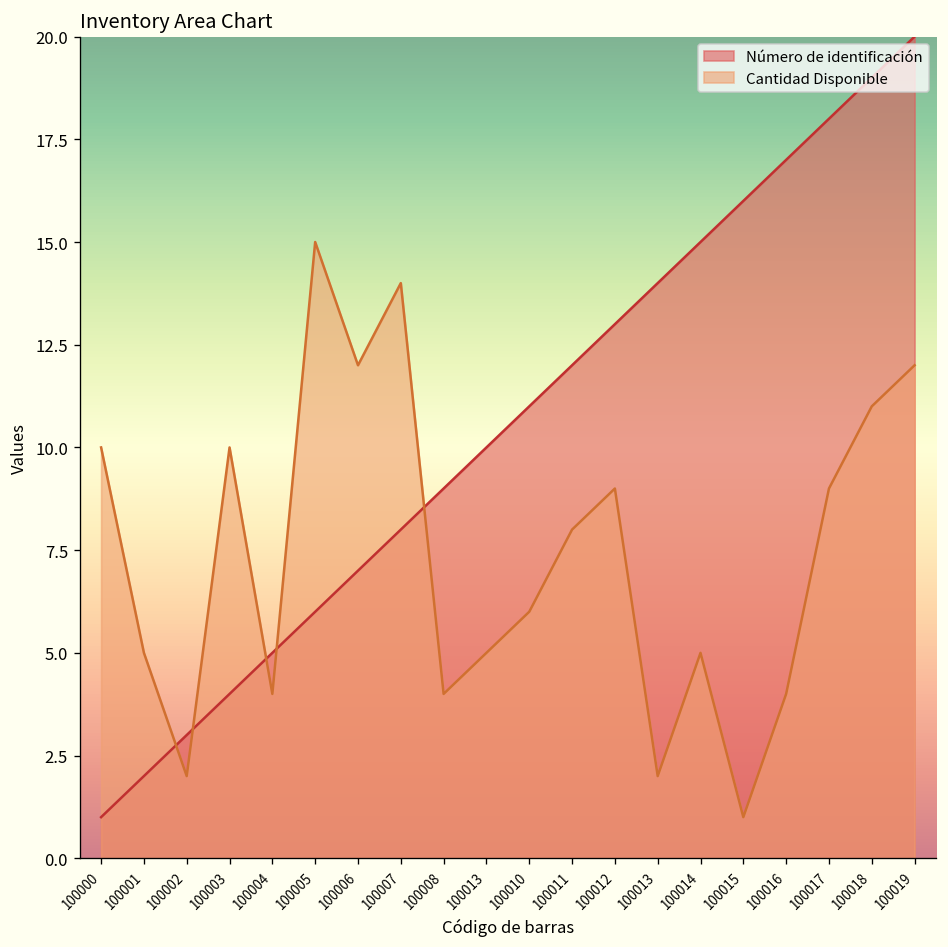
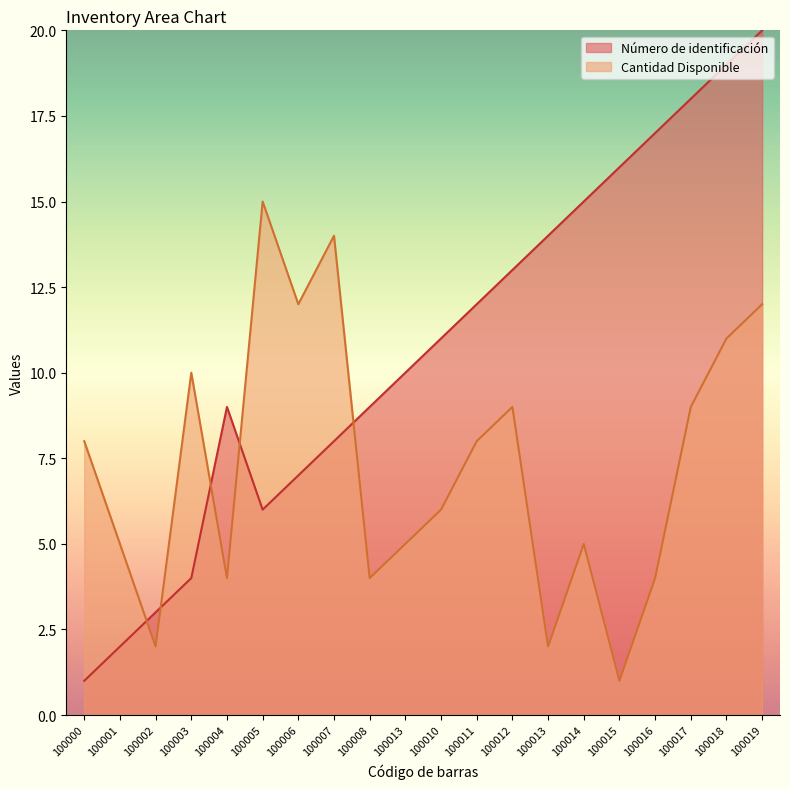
  {
    "Número de identificación": {
      "100000": 1,
      "100001": 2,
      "100002": 3,
      "100003": 4,
-     "100004": 5,
+     "100004": 9,
      "100005": 6,
      "100006": 7,
      "100007": 8,
      "100008": 9,
      "100010": 11,
      "100011": 12,
      "100012": 13,
      "100014": 15,
      "100015": 16,
      "100016": 17,
      "100017": 18,
      "100019": 20
    },
    "Cantidad Disponible": {
-     "100000": 10,
+     "100000": 8,
      "100001": 5,
      "100002": 2,
      "100003": 10,
      "100004": 4,
      "100005": 15,
      "100006": 12,
      "100007": 14,
      "100008": 4,
      "100010": 6,
      "100011": 8,
      "100012": 9,
      "100014": 5,
      "100015": 1,
      "100016": 4,
      "100017": 9,
      "100018": 11,
      "100019": 12
    }
  }
